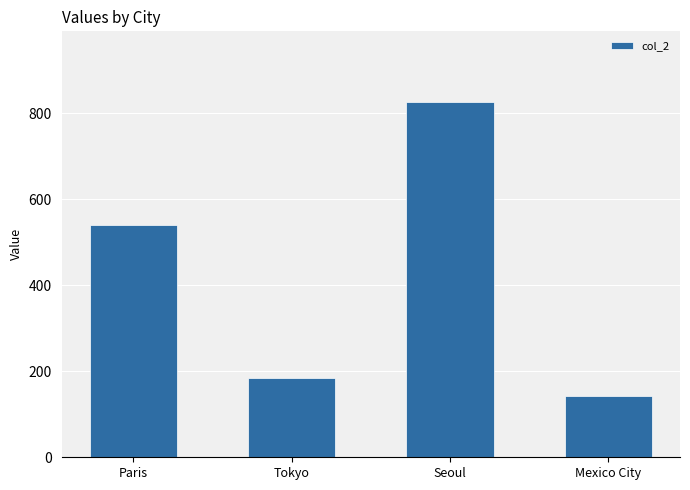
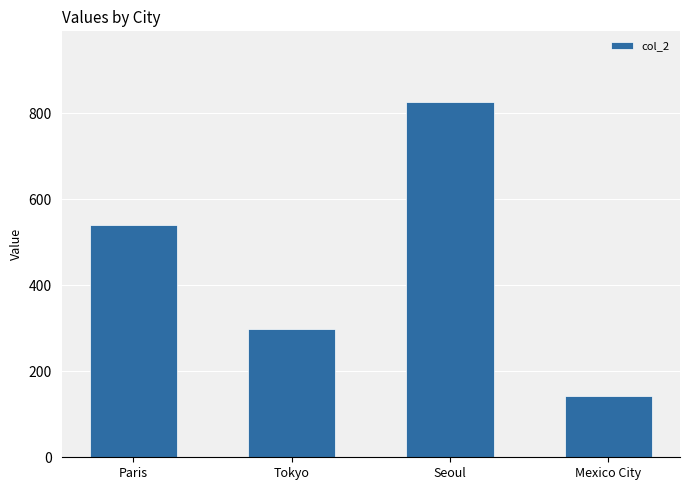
  {
    "Paris": 540,
-   "Tokyo": 190,
+   "Tokyo": 300,
    "Seoul": 830,
    "Mexico City": 140
  }
